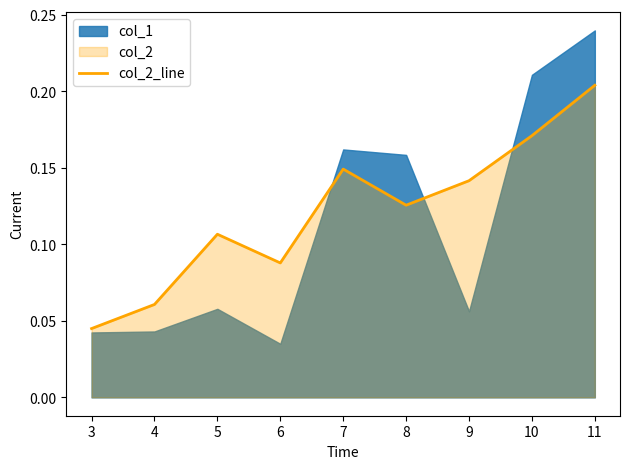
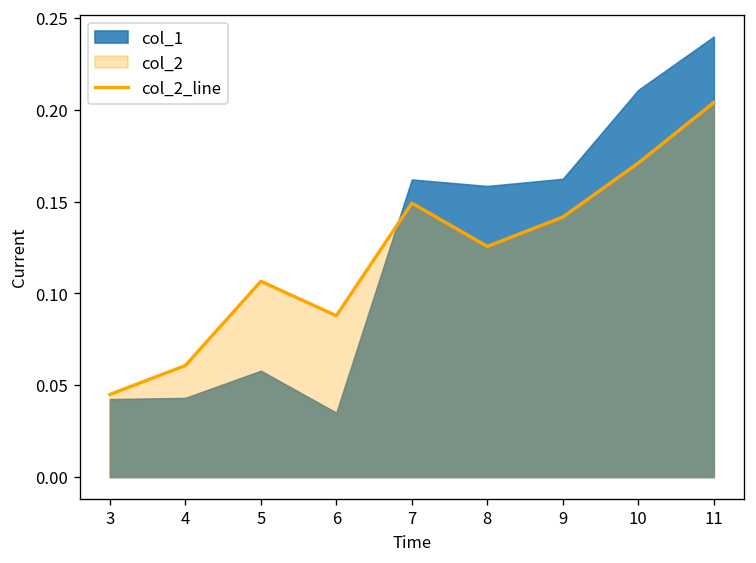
  {
    "col_1": {
      "3": 0.042,
      "4": 0.043,
      "5": 0.058,
      "6": 0.035,
      "7": 0.162,
      "8": 0.158,
-     "9": 0.056,
+     "9": 0.162,
      "10": 0.211,
      "11": 0.240
    },
    "col_2": {
      "3": 0.045,
      "4": 0.061,
      "5": 0.107,
      "6": 0.088,
      "7": 0.149,
      "8": 0.126,
      "9": 0.142,
      "10": 0.171,
      "11": 0.204
    }
  }
